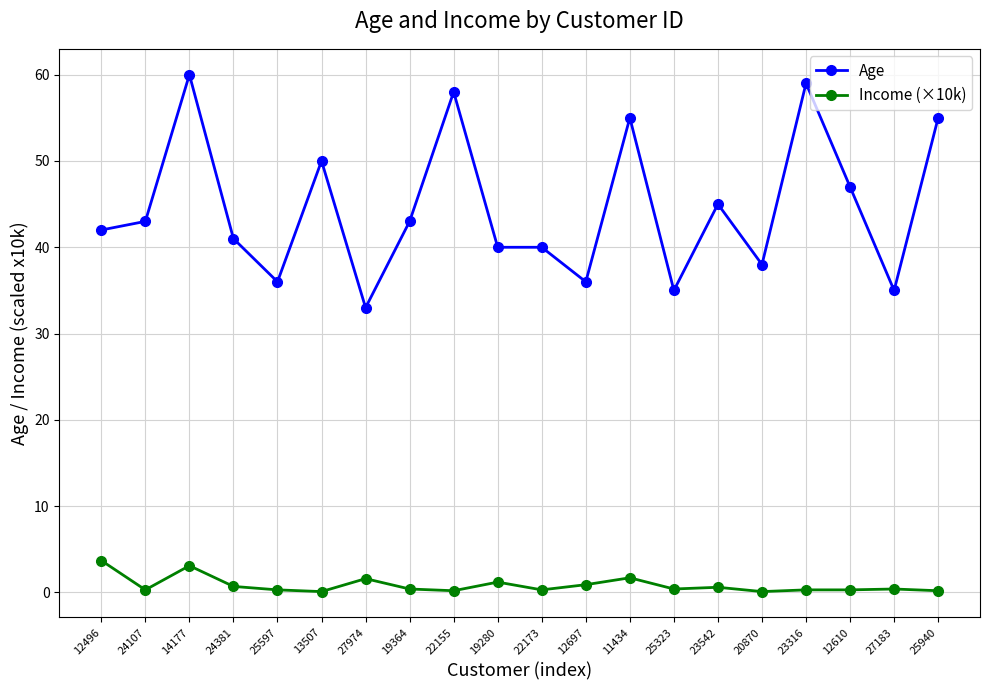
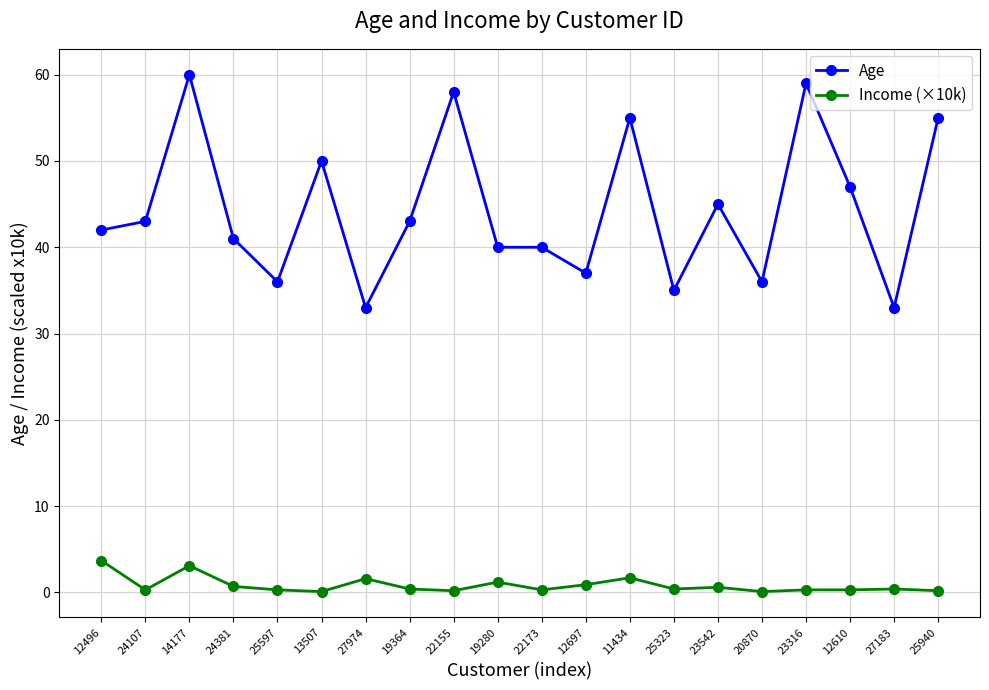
  {
    "Age": {
      "12496": 42,
      "24107": 43,
      "14177": 60,
      "24381": 41,
      "25597": 36,
      "13507": 50,
      "27974": 33,
      "19364": 43,
      "22155": 58,
      "19280": 40,
      "22173": 40,
-     "12697": 36,
+     "12697": 37,
      "11434": 55,
      "25323": 35,
      "23542": 45,
-     "20870": 38,
+     "20870": 36,
      "23316": 59,
      "12610": 47,
-     "27183": 35,
+     "27183": 33,
      "25940": 55
    },
    "Income (×10k)": {
      "12496": 4,
      "24107": 0,
      "14177": 3,
      "24381": 1,
      "25597": 0,
      "13507": 0,
      "27974": 2,
      "19364": 0,
      "22155": 0,
      "19280": 1,
      "22173": 0,
      "12697": 1,
      "11434": 2,
      "25323": 0,
      "23542": 1,
      "20870": 0,
      "23316": 0,
      "12610": 0,
      "27183": 0,
      "25940": 0
    }
  }
